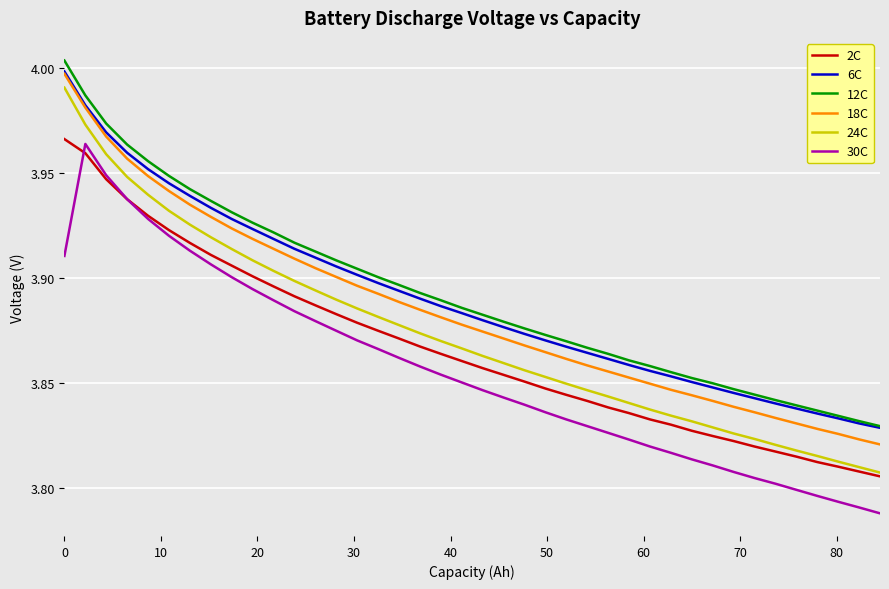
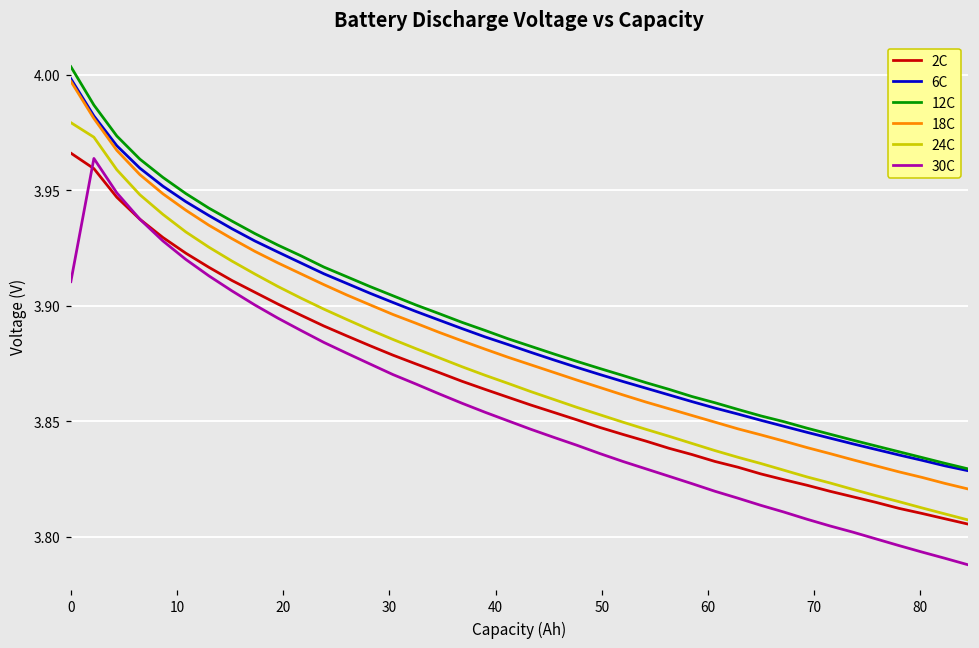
  {
    "2C": {
      "0": 3.966
    },
    "12C": {
      "0": 4.003
    },
    "24C": {
-     "0": 3.991
+     "0": 3.979
    },
    "30C": {
      "0": 3.910
    }
  }
